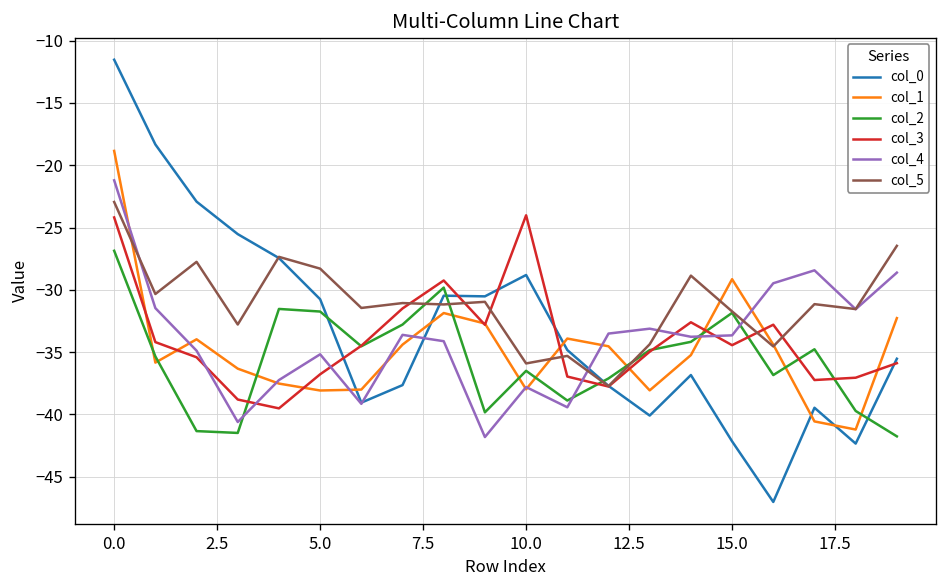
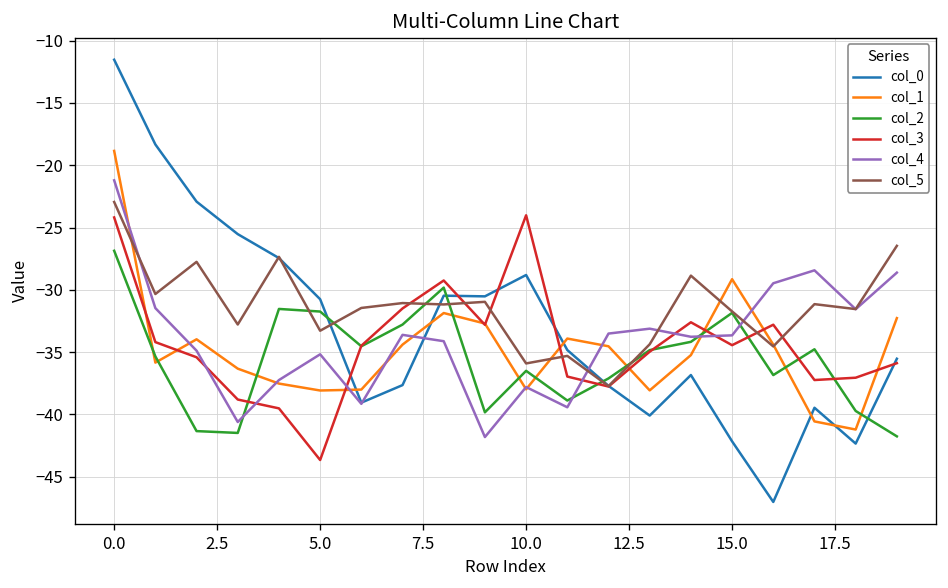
  {
    "col_0": {
      "0.0": -11.5,
      "5.0": -30.8,
      "10.0": -28.8,
      "15.0": -42.2
    },
    "col_1": {
      "0.0": -18.9,
      "5.0": -38.1,
      "15.0": -29.1
    },
    "col_2": {
      "0.0": -26.9,
      "5.0": -31.7,
      "10.0": -36.5
    },
    "col_3": {
      "0.0": -24.2,
-     "5.0": -36.8,
+     "5.0": -43.7,
      "10.0": -24.0,
      "15.0": -34.4
    },
    "col_4": {
      "0.0": -21.2,
      "5.0": -35.2,
      "15.0": -33.7
    },
    "col_5": {
      "0.0": -23.0,
-     "5.0": -28.3,
+     "5.0": -33.3,
      "10.0": -35.9
    }
  }
